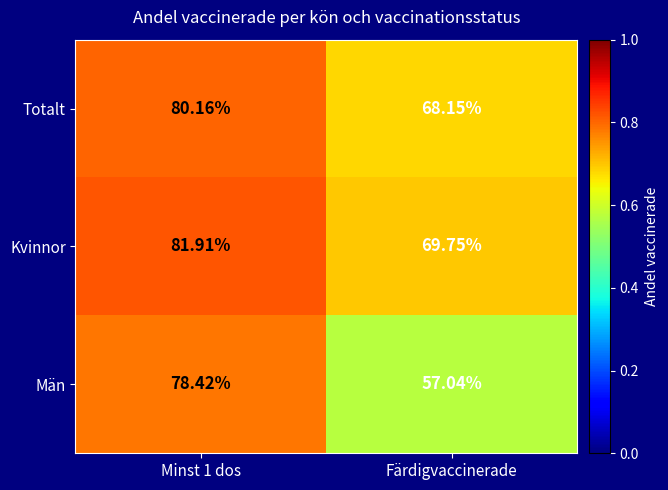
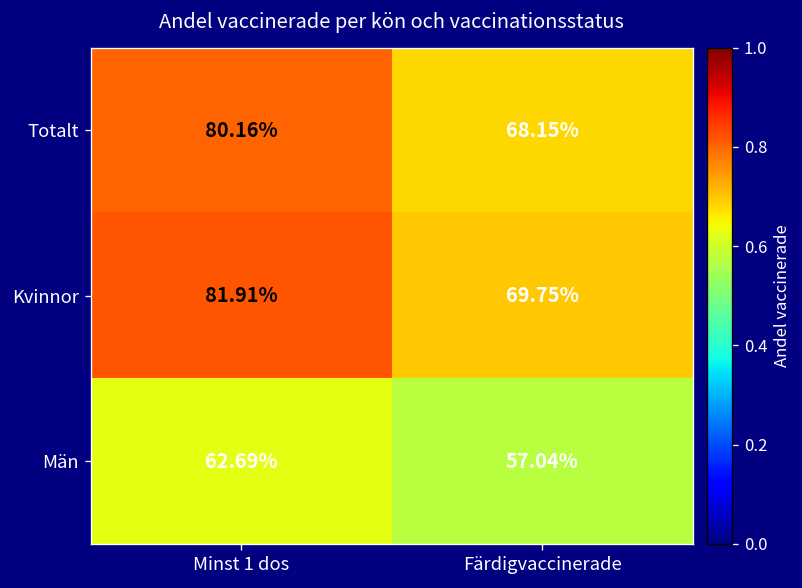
  {
    "Totalt": {
      "Minst 1 dos": "80.16%",
      "Färdigvaccinerade": "68.15%"
    },
    "Kvinnor": {
      "Minst 1 dos": "81.91%",
      "Färdigvaccinerade": "69.75%"
    },
    "Män": {
-     "Minst 1 dos": "78.42%",
+     "Minst 1 dos": "62.69%",
      "Färdigvaccinerade": "57.04%"
    }
  }
